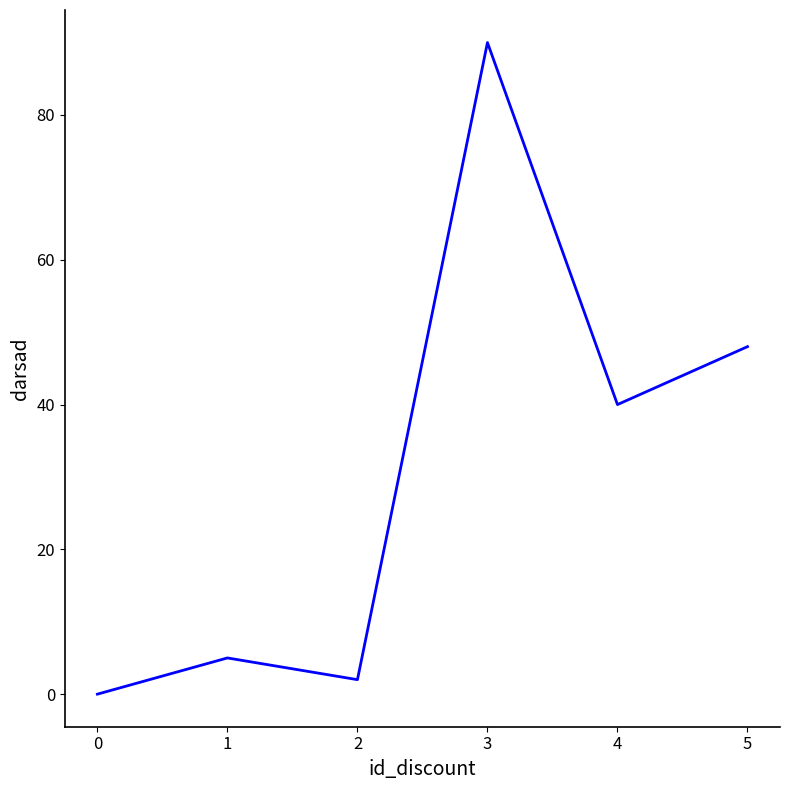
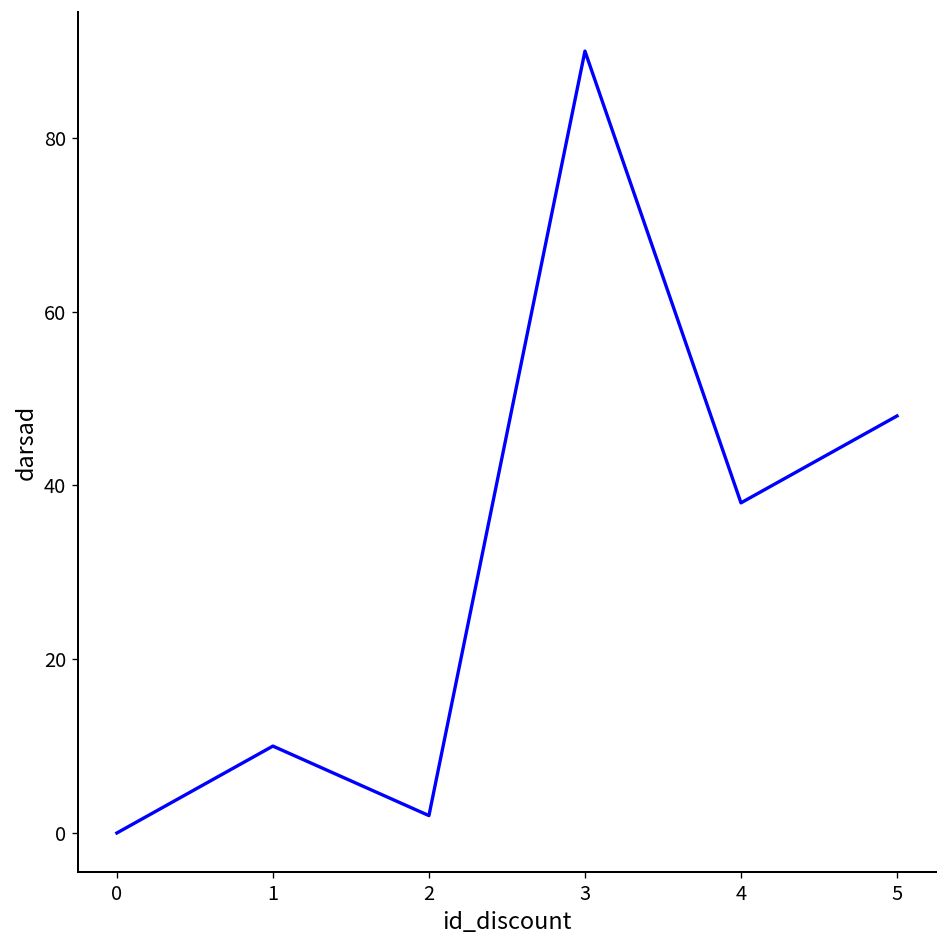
  {
    "0": 0,
-   "1": 5,
+   "1": 10,
    "2": 2,
    "3": 90,
-   "4": 40,
+   "4": 38,
    "5": 48
  }
